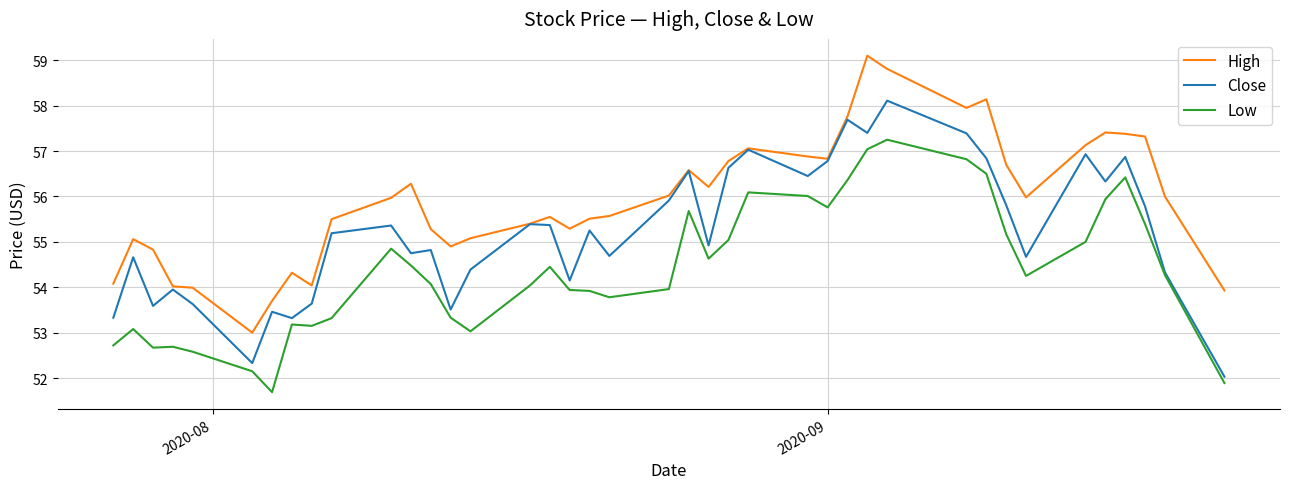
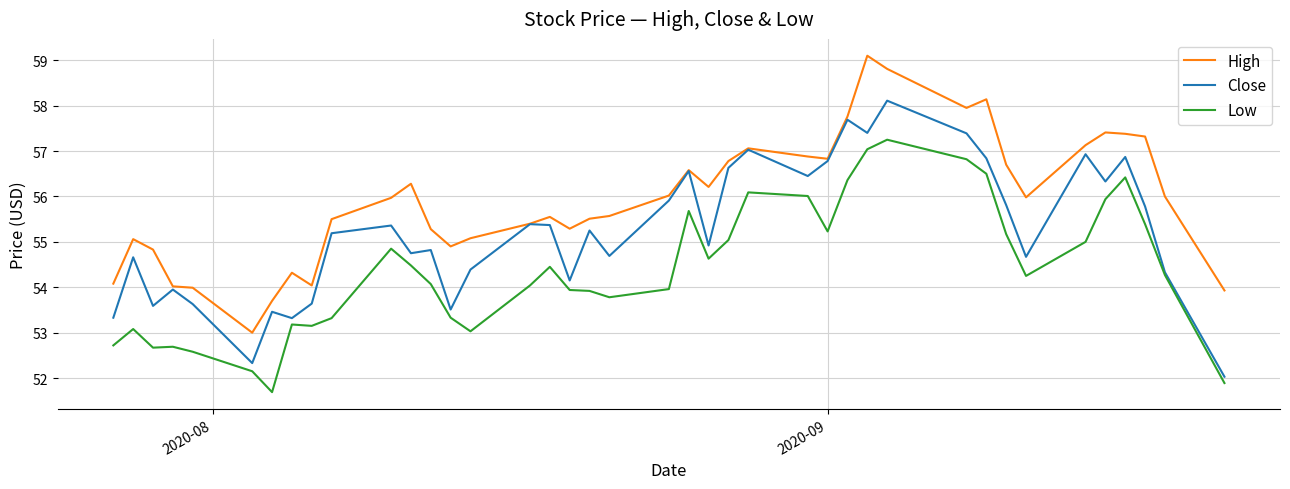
  {
    "Low": {
-     "2020-09": 55.8
+     "2020-09": 55.2
    }
  }
